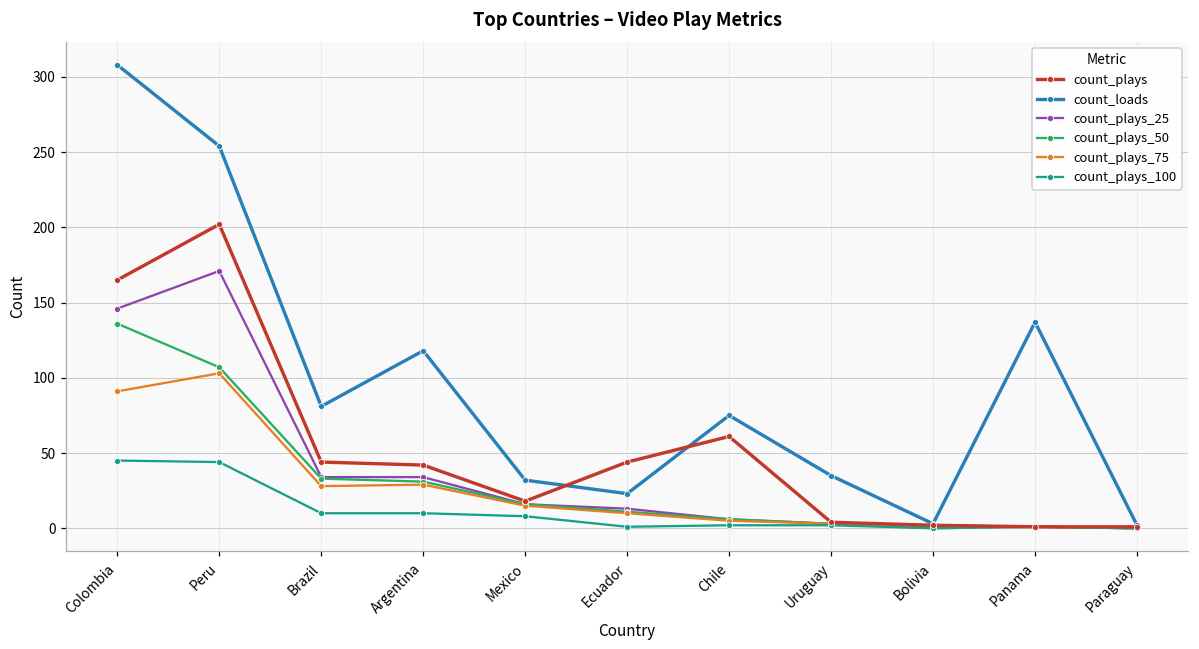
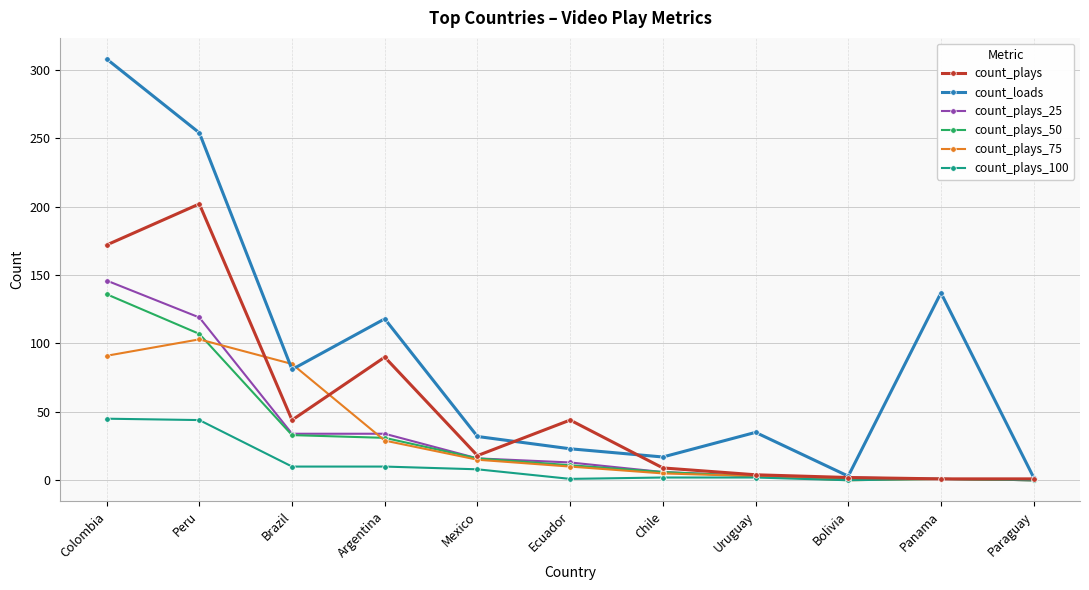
  {
    "count_plays": {
-     "Colombia": 165,
+     "Colombia": 172,
      "Peru": 202,
      "Brazil": 44,
-     "Argentina": 42,
+     "Argentina": 90,
      "Mexico": 18,
      "Ecuador": 44,
-     "Chile": 61
+     "Chile": 9
    },
    "count_loads": {
      "Colombia": 308,
      "Peru": 254,
      "Brazil": 81,
      "Argentina": 118,
      "Mexico": 32,
      "Ecuador": 23,
-     "Chile": 75,
+     "Chile": 17,
      "Uruguay": 35,
      "Panama": 137
    },
    "count_plays_25": {
      "Colombia": 146,
-     "Peru": 171,
+     "Peru": 119,
      "Argentina": 34,
      "Ecuador": 13
    },
    "count_plays_75": {
      "Colombia": 91,
      "Peru": 103,
-     "Brazil": 28,
+     "Brazil": 85,
      "Argentina": 29
    }
  }
